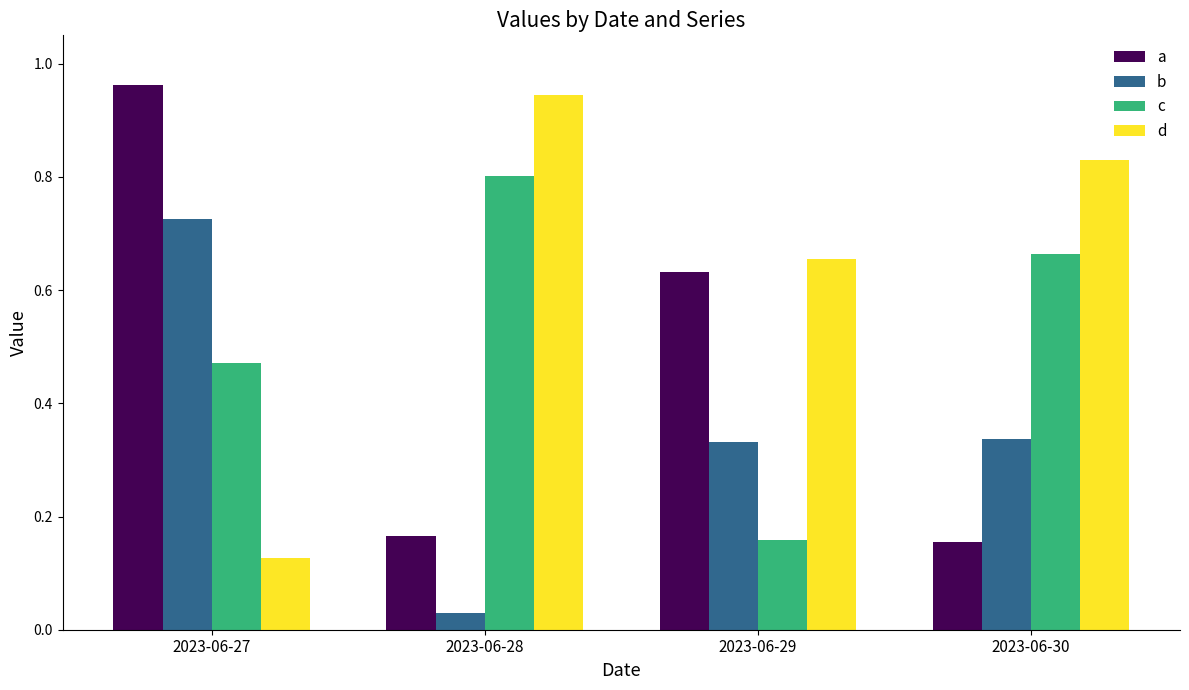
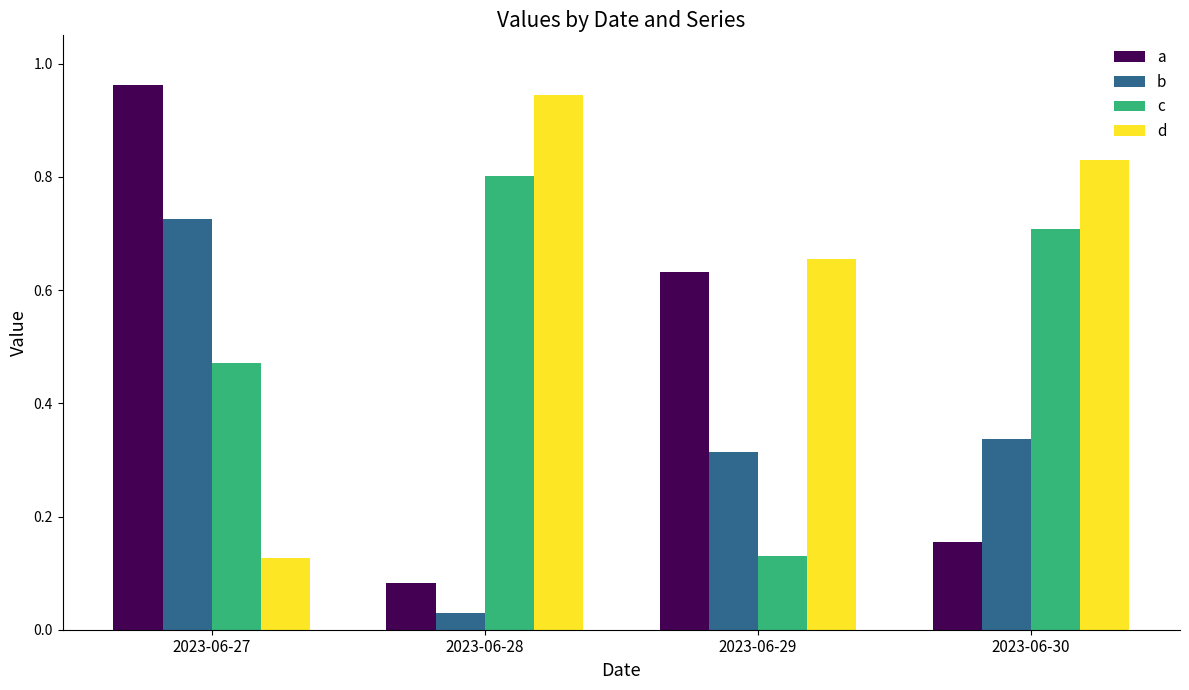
  {
    "a": {
      "2023-06-27": 0.96,
-     "2023-06-28": 0.17,
+     "2023-06-28": 0.08,
      "2023-06-29": 0.63,
      "2023-06-30": 0.16
    },
    "b": {
      "2023-06-27": 0.73,
      "2023-06-28": 0.03,
-     "2023-06-29": 0.33,
+     "2023-06-29": 0.31,
      "2023-06-30": 0.34
    },
    "c": {
      "2023-06-27": 0.47,
      "2023-06-28": 0.80,
-     "2023-06-29": 0.16,
-     "2023-06-30": 0.66
+     "2023-06-29": 0.13,
+     "2023-06-30": 0.71
    },
    "d": {
      "2023-06-27": 0.13,
      "2023-06-28": 0.94,
      "2023-06-29": 0.65,
      "2023-06-30": 0.83
    }
  }
